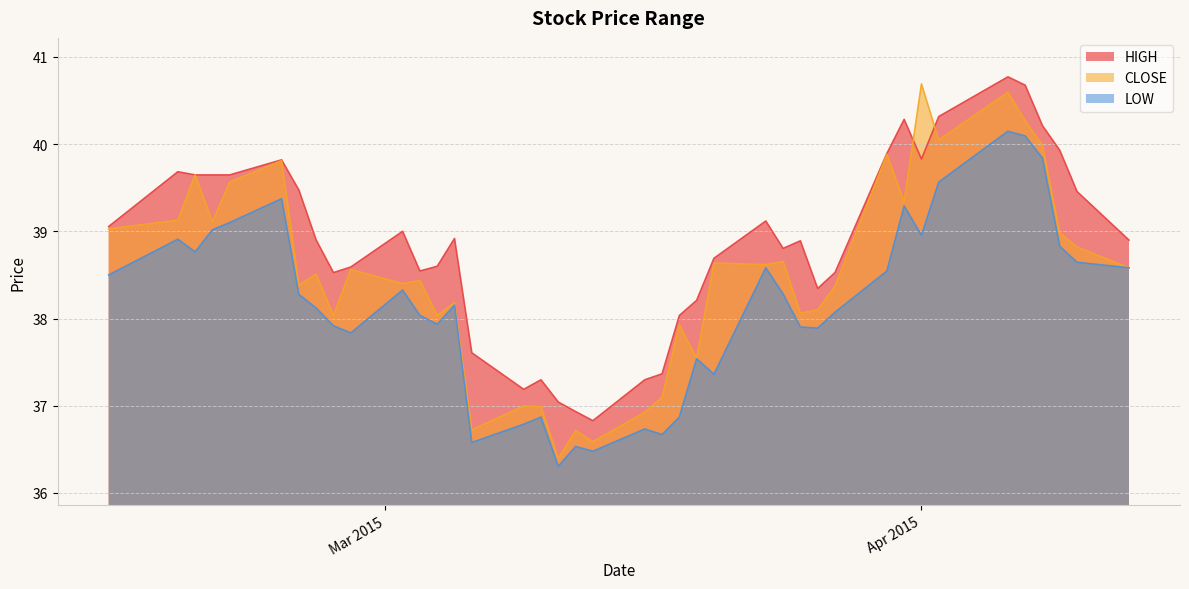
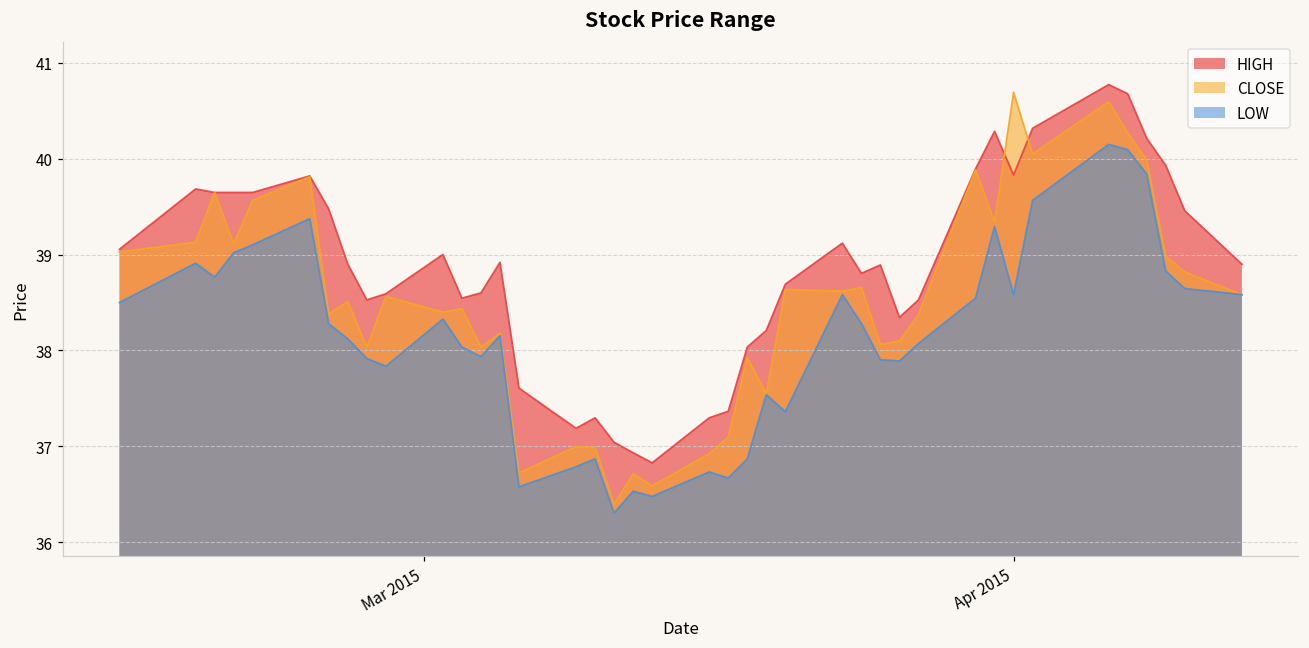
  {
    "HIGH": {
      "Apr 2015": 39.8
    },
    "CLOSE": {
      "Apr 2015": 40.7
    },
    "LOW": {
-     "Apr 2015": 39.0
+     "Apr 2015": 38.6
    }
  }
